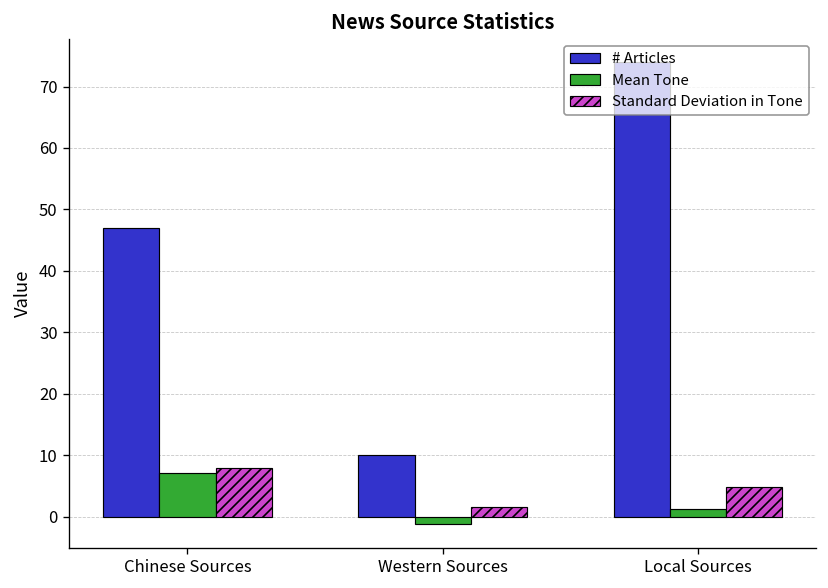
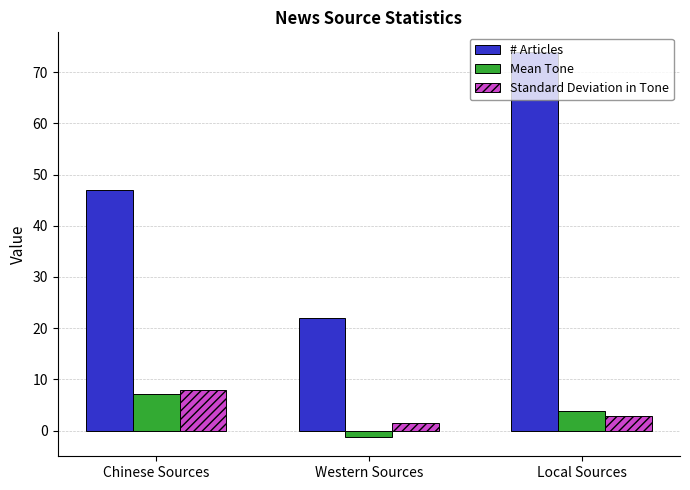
  {
    "# Articles": {
      "Chinese Sources": 47,
-     "Western Sources": 10
+     "Western Sources": 22
    },
    "Mean Tone": {
      "Chinese Sources": 7,
      "Western Sources": -1,
-     "Local Sources": 1
+     "Local Sources": 4
    },
    "Standard Deviation in Tone": {
      "Chinese Sources": 8,
      "Western Sources": 2,
-     "Local Sources": 5
+     "Local Sources": 3
    }
  }
